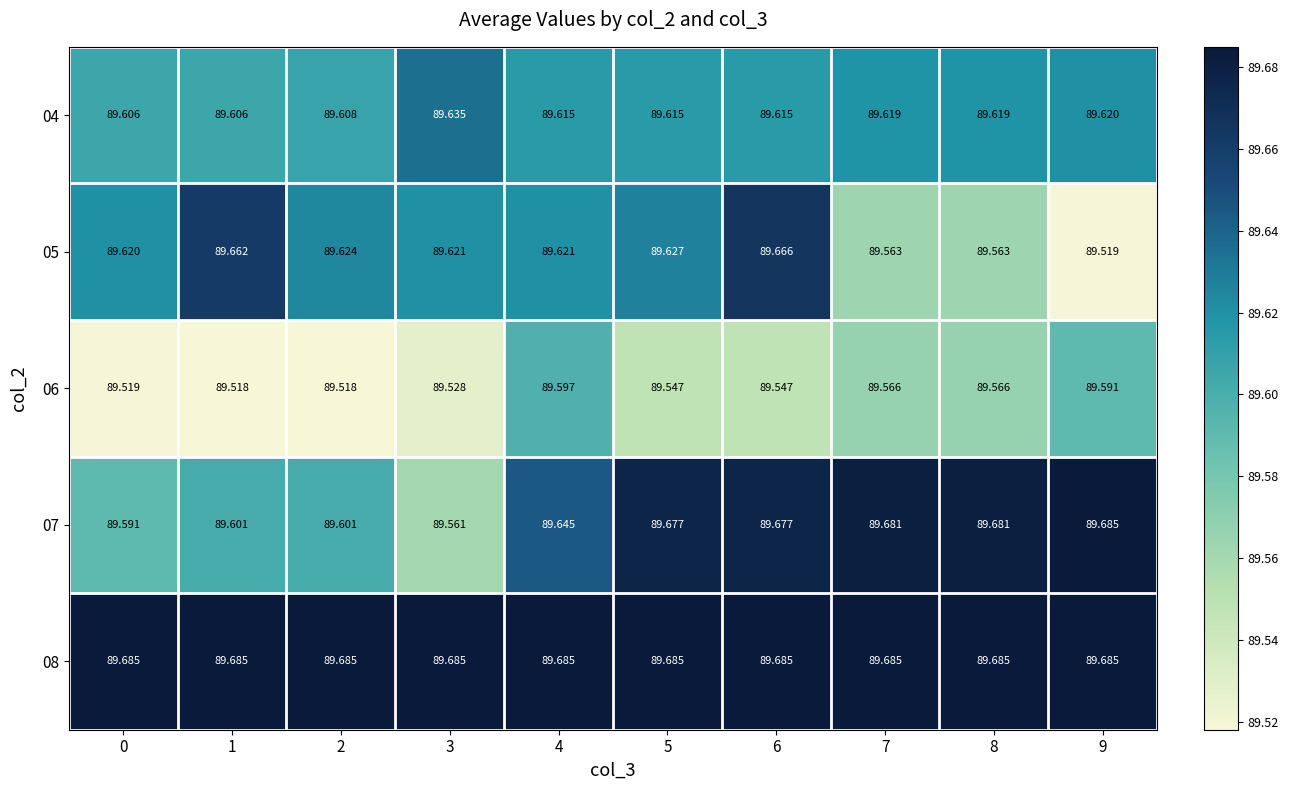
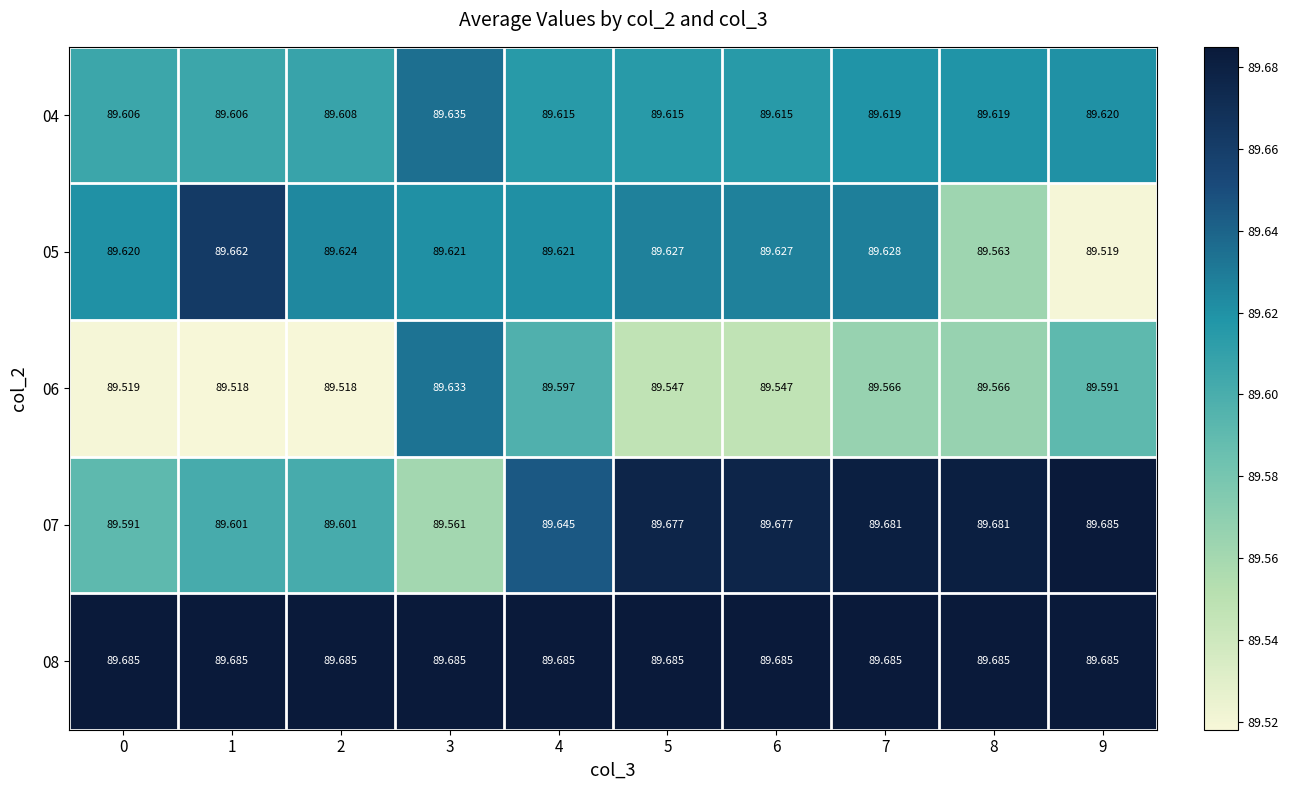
  {
    "04": {
      "0": 89.606,
      "1": 89.606,
      "2": 89.608,
      "3": 89.635,
      "4": 89.615,
      "5": 89.615,
      "6": 89.615,
      "7": 89.619,
      "8": 89.619,
      "9": 89.620
    },
    "05": {
      "0": 89.620,
      "1": 89.662,
      "2": 89.624,
      "3": 89.621,
      "4": 89.621,
      "5": 89.627,
-     "6": 89.666,
-     "7": 89.563,
+     "6": 89.627,
+     "7": 89.628,
      "8": 89.563,
      "9": 89.519
    },
    "06": {
      "0": 89.519,
      "1": 89.518,
      "2": 89.518,
-     "3": 89.528,
+     "3": 89.633,
      "4": 89.597,
      "5": 89.547,
      "6": 89.547,
      "7": 89.566,
      "8": 89.566,
      "9": 89.591
    },
    "07": {
      "0": 89.591,
      "1": 89.601,
      "2": 89.601,
      "3": 89.561,
      "4": 89.645,
      "5": 89.677,
      "6": 89.677,
      "7": 89.681,
      "8": 89.681,
      "9": 89.685
    },
    "08": {
      "0": 89.685,
      "1": 89.685,
      "2": 89.685,
      "3": 89.685,
      "4": 89.685,
      "5": 89.685,
      "6": 89.685,
      "7": 89.685,
      "8": 89.685,
      "9": 89.685
    }
  }
